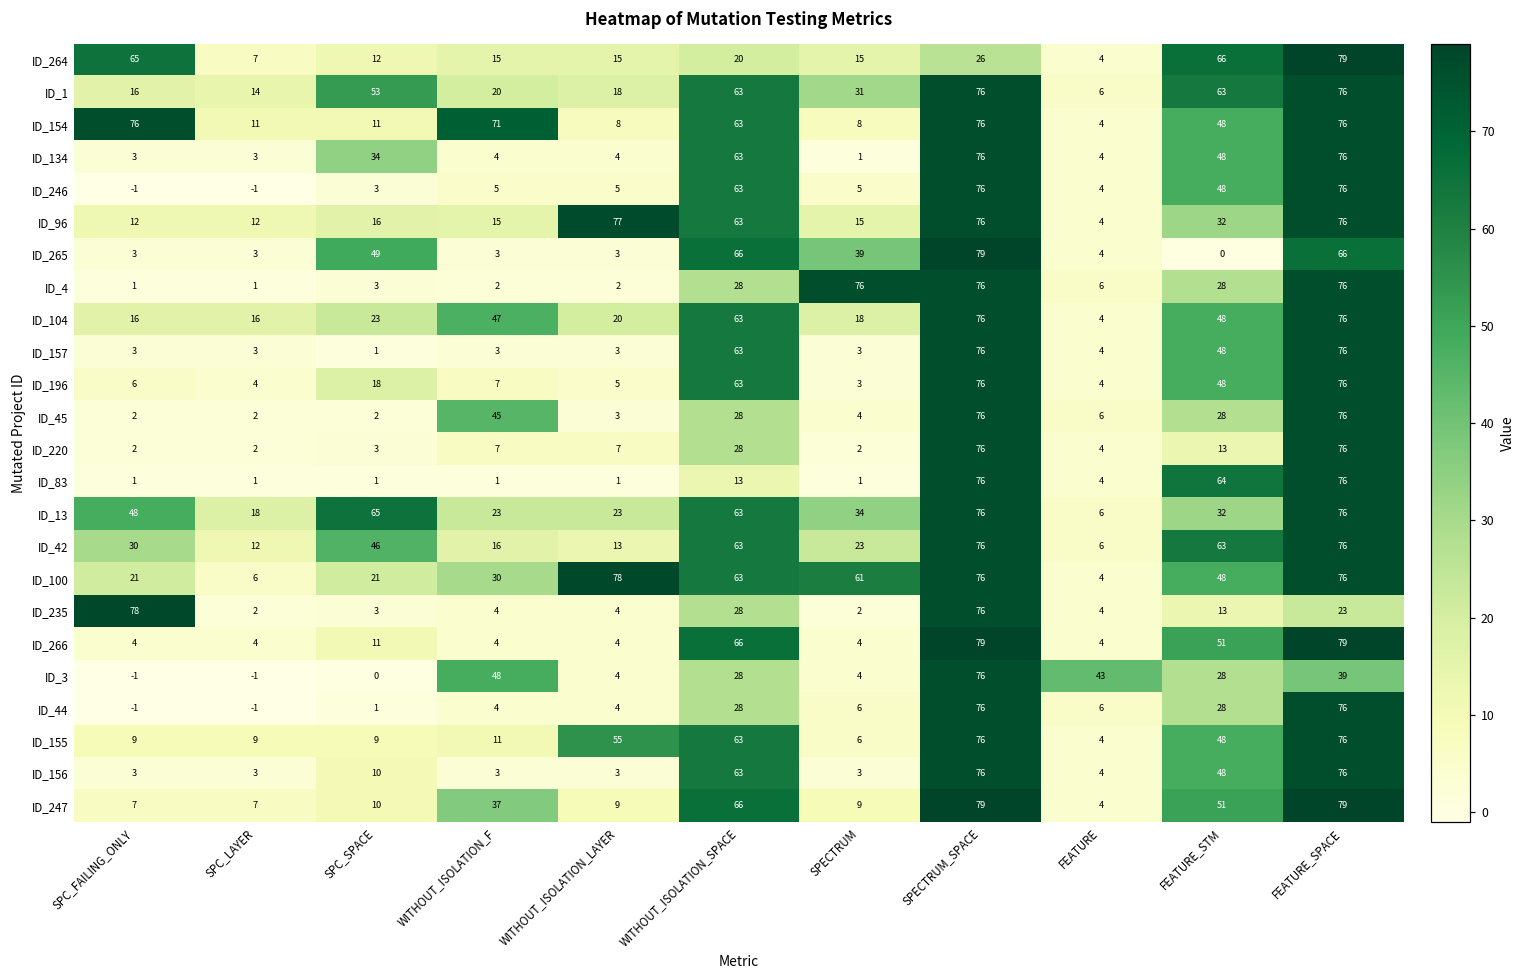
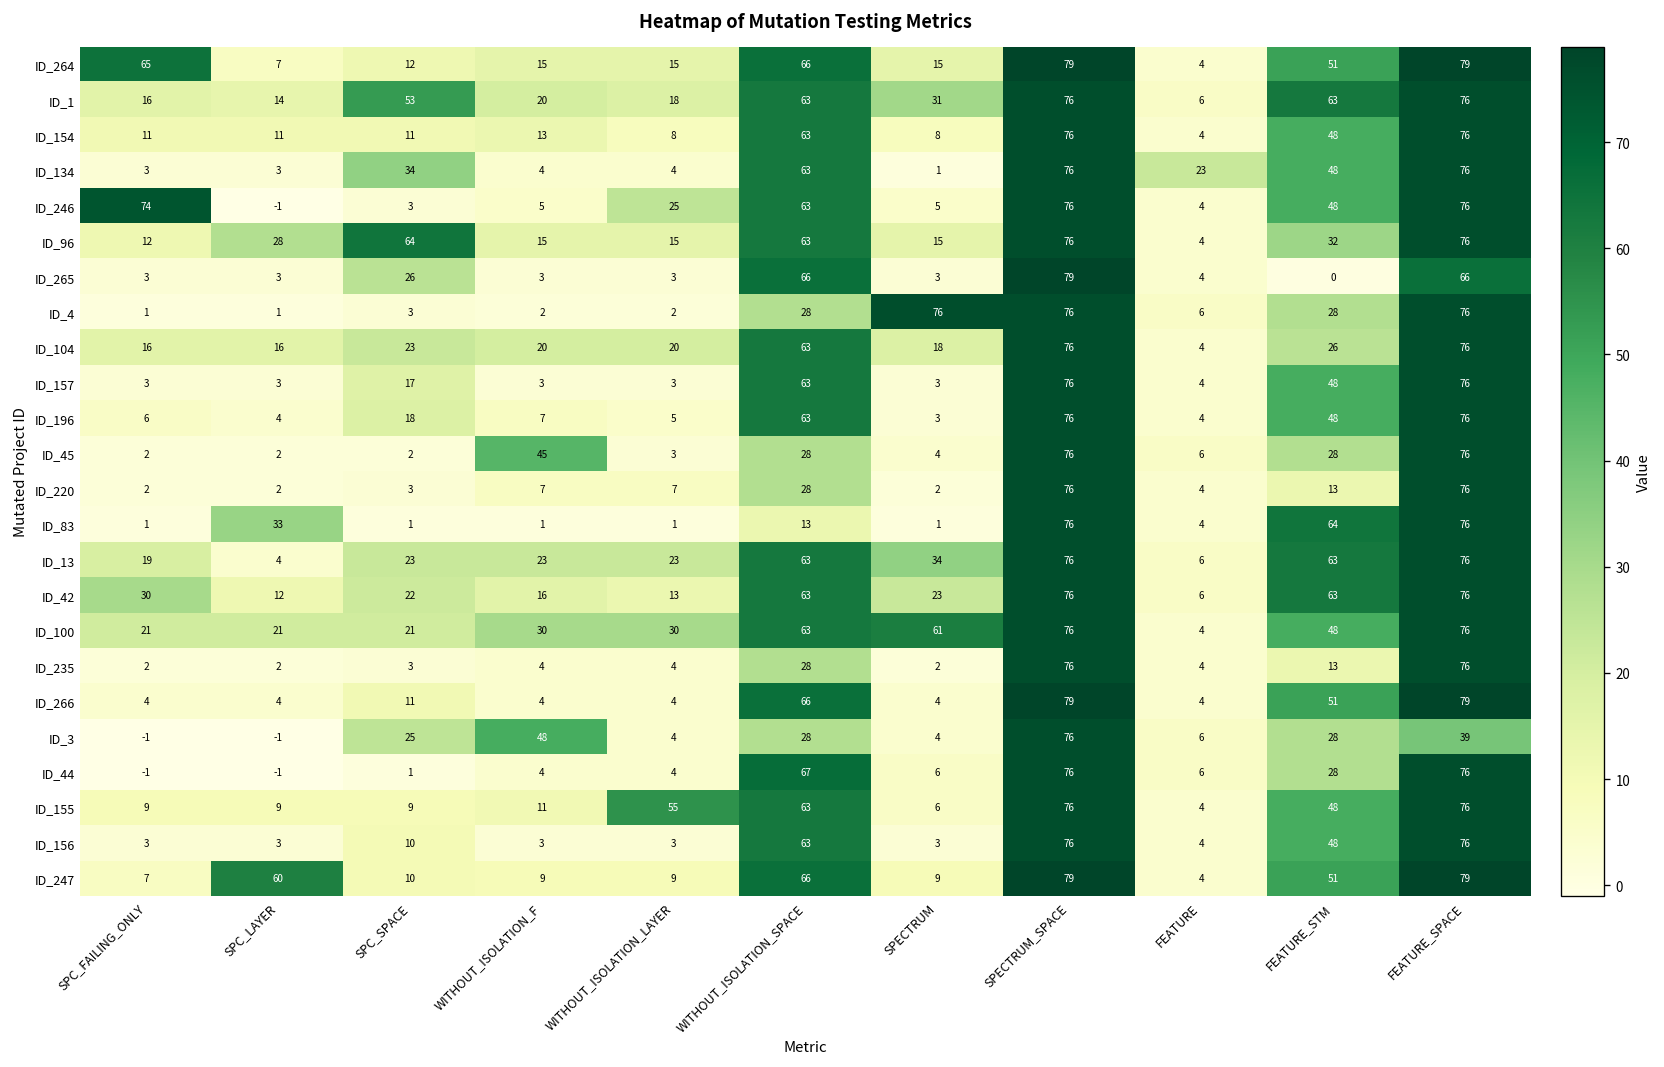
  {
    "ID_264": {
      "SPC_FAILING_ONLY": 65,
      "SPC_LAYER": 7,
      "SPC_SPACE": 12,
      "WITHOUT_ISOLATION_F": 15,
      "WITHOUT_ISOLATION_LAYER": 15,
-     "WITHOUT_ISOLATION_SPACE": 20,
+     "WITHOUT_ISOLATION_SPACE": 66,
      "SPECTRUM": 15,
-     "SPECTRUM_SPACE": 26,
+     "SPECTRUM_SPACE": 79,
      "FEATURE": 4,
-     "FEATURE_STM": 66,
+     "FEATURE_STM": 51,
      "FEATURE_SPACE": 79
    },
    "ID_154": {
-     "SPC_FAILING_ONLY": 76,
+     "SPC_FAILING_ONLY": 11,
      "SPC_LAYER": 11,
      "SPC_SPACE": 11,
-     "WITHOUT_ISOLATION_F": 71,
+     "WITHOUT_ISOLATION_F": 13,
      "WITHOUT_ISOLATION_LAYER": 8,
      "WITHOUT_ISOLATION_SPACE": 63,
      "SPECTRUM": 8,
      "SPECTRUM_SPACE": 76,
      "FEATURE": 4,
      "FEATURE_STM": 48,
      "FEATURE_SPACE": 76
    },
    "ID_134": {
      "SPC_FAILING_ONLY": 3,
      "SPC_LAYER": 3,
      "SPC_SPACE": 34,
      "WITHOUT_ISOLATION_F": 4,
      "WITHOUT_ISOLATION_LAYER": 4,
      "WITHOUT_ISOLATION_SPACE": 63,
      "SPECTRUM": 1,
      "SPECTRUM_SPACE": 76,
-     "FEATURE": 4,
+     "FEATURE": 23,
      "FEATURE_STM": 48,
      "FEATURE_SPACE": 76
    },
    "ID_246": {
-     "SPC_FAILING_ONLY": -1,
+     "SPC_FAILING_ONLY": 74,
      "SPC_LAYER": -1,
      "SPC_SPACE": 3,
      "WITHOUT_ISOLATION_F": 5,
-     "WITHOUT_ISOLATION_LAYER": 5,
+     "WITHOUT_ISOLATION_LAYER": 25,
      "WITHOUT_ISOLATION_SPACE": 63,
      "SPECTRUM": 5,
      "SPECTRUM_SPACE": 76,
      "FEATURE": 4,
      "FEATURE_STM": 48,
      "FEATURE_SPACE": 76
    },
    "ID_96": {
      "SPC_FAILING_ONLY": 12,
-     "SPC_LAYER": 12,
-     "SPC_SPACE": 16,
+     "SPC_LAYER": 28,
+     "SPC_SPACE": 64,
      "WITHOUT_ISOLATION_F": 15,
-     "WITHOUT_ISOLATION_LAYER": 77,
+     "WITHOUT_ISOLATION_LAYER": 15,
      "WITHOUT_ISOLATION_SPACE": 63,
      "SPECTRUM": 15,
      "SPECTRUM_SPACE": 76,
      "FEATURE": 4,
      "FEATURE_STM": 32,
      "FEATURE_SPACE": 76
    },
    "ID_265": {
      "SPC_FAILING_ONLY": 3,
      "SPC_LAYER": 3,
-     "SPC_SPACE": 49,
+     "SPC_SPACE": 26,
      "WITHOUT_ISOLATION_F": 3,
      "WITHOUT_ISOLATION_LAYER": 3,
      "WITHOUT_ISOLATION_SPACE": 66,
-     "SPECTRUM": 39,
+     "SPECTRUM": 3,
      "SPECTRUM_SPACE": 79,
      "FEATURE": 4,
      "FEATURE_STM": 0,
      "FEATURE_SPACE": 66
    },
    "ID_104": {
      "SPC_FAILING_ONLY": 16,
      "SPC_LAYER": 16,
      "SPC_SPACE": 23,
-     "WITHOUT_ISOLATION_F": 47,
+     "WITHOUT_ISOLATION_F": 20,
      "WITHOUT_ISOLATION_LAYER": 20,
      "WITHOUT_ISOLATION_SPACE": 63,
      "SPECTRUM": 18,
      "SPECTRUM_SPACE": 76,
      "FEATURE": 4,
-     "FEATURE_STM": 48,
+     "FEATURE_STM": 26,
      "FEATURE_SPACE": 76
    },
    "ID_157": {
      "SPC_FAILING_ONLY": 3,
      "SPC_LAYER": 3,
-     "SPC_SPACE": 1,
+     "SPC_SPACE": 17,
      "WITHOUT_ISOLATION_F": 3,
      "WITHOUT_ISOLATION_LAYER": 3,
      "WITHOUT_ISOLATION_SPACE": 63,
      "SPECTRUM": 3,
      "SPECTRUM_SPACE": 76,
      "FEATURE": 4,
      "FEATURE_STM": 48,
      "FEATURE_SPACE": 76
    },
    "ID_83": {
      "SPC_FAILING_ONLY": 1,
-     "SPC_LAYER": 1,
+     "SPC_LAYER": 33,
      "SPC_SPACE": 1,
      "WITHOUT_ISOLATION_F": 1,
      "WITHOUT_ISOLATION_LAYER": 1,
      "WITHOUT_ISOLATION_SPACE": 13,
      "SPECTRUM": 1,
      "SPECTRUM_SPACE": 76,
      "FEATURE": 4,
      "FEATURE_STM": 64,
      "FEATURE_SPACE": 76
    },
    "ID_13": {
-     "SPC_FAILING_ONLY": 48,
-     "SPC_LAYER": 18,
-     "SPC_SPACE": 65,
+     "SPC_FAILING_ONLY": 19,
+     "SPC_LAYER": 4,
+     "SPC_SPACE": 23,
      "WITHOUT_ISOLATION_F": 23,
      "WITHOUT_ISOLATION_LAYER": 23,
      "WITHOUT_ISOLATION_SPACE": 63,
      "SPECTRUM": 34,
      "SPECTRUM_SPACE": 76,
      "FEATURE": 6,
-     "FEATURE_STM": 32,
+     "FEATURE_STM": 63,
      "FEATURE_SPACE": 76
    },
    "ID_42": {
      "SPC_FAILING_ONLY": 30,
      "SPC_LAYER": 12,
-     "SPC_SPACE": 46,
+     "SPC_SPACE": 22,
      "WITHOUT_ISOLATION_F": 16,
      "WITHOUT_ISOLATION_LAYER": 13,
      "WITHOUT_ISOLATION_SPACE": 63,
      "SPECTRUM": 23,
      "SPECTRUM_SPACE": 76,
      "FEATURE": 6,
      "FEATURE_STM": 63,
      "FEATURE_SPACE": 76
    },
    "ID_100": {
      "SPC_FAILING_ONLY": 21,
-     "SPC_LAYER": 6,
+     "SPC_LAYER": 21,
      "SPC_SPACE": 21,
      "WITHOUT_ISOLATION_F": 30,
-     "WITHOUT_ISOLATION_LAYER": 78,
+     "WITHOUT_ISOLATION_LAYER": 30,
      "WITHOUT_ISOLATION_SPACE": 63,
      "SPECTRUM": 61,
      "SPECTRUM_SPACE": 76,
      "FEATURE": 4,
      "FEATURE_STM": 48,
      "FEATURE_SPACE": 76
    },
    "ID_235": {
-     "SPC_FAILING_ONLY": 78,
+     "SPC_FAILING_ONLY": 2,
      "SPC_LAYER": 2,
      "SPC_SPACE": 3,
      "WITHOUT_ISOLATION_F": 4,
      "WITHOUT_ISOLATION_LAYER": 4,
      "WITHOUT_ISOLATION_SPACE": 28,
      "SPECTRUM": 2,
      "SPECTRUM_SPACE": 76,
      "FEATURE": 4,
      "FEATURE_STM": 13,
-     "FEATURE_SPACE": 23
+     "FEATURE_SPACE": 76
    },
    "ID_3": {
      "SPC_FAILING_ONLY": -1,
      "SPC_LAYER": -1,
-     "SPC_SPACE": 0,
+     "SPC_SPACE": 25,
      "WITHOUT_ISOLATION_F": 48,
      "WITHOUT_ISOLATION_LAYER": 4,
      "WITHOUT_ISOLATION_SPACE": 28,
      "SPECTRUM": 4,
      "SPECTRUM_SPACE": 76,
-     "FEATURE": 43,
+     "FEATURE": 6,
      "FEATURE_STM": 28,
      "FEATURE_SPACE": 39
    },
    "ID_44": {
      "SPC_FAILING_ONLY": -1,
      "SPC_LAYER": -1,
      "SPC_SPACE": 1,
      "WITHOUT_ISOLATION_F": 4,
      "WITHOUT_ISOLATION_LAYER": 4,
-     "WITHOUT_ISOLATION_SPACE": 28,
+     "WITHOUT_ISOLATION_SPACE": 67,
      "SPECTRUM": 6,
      "SPECTRUM_SPACE": 76,
      "FEATURE": 6,
      "FEATURE_STM": 28,
      "FEATURE_SPACE": 76
    },
    "ID_247": {
      "SPC_FAILING_ONLY": 7,
-     "SPC_LAYER": 7,
+     "SPC_LAYER": 60,
      "SPC_SPACE": 10,
-     "WITHOUT_ISOLATION_F": 37,
+     "WITHOUT_ISOLATION_F": 9,
      "WITHOUT_ISOLATION_LAYER": 9,
      "WITHOUT_ISOLATION_SPACE": 66,
      "SPECTRUM": 9,
      "SPECTRUM_SPACE": 79,
      "FEATURE": 4,
      "FEATURE_STM": 51,
      "FEATURE_SPACE": 79
    }
  }
